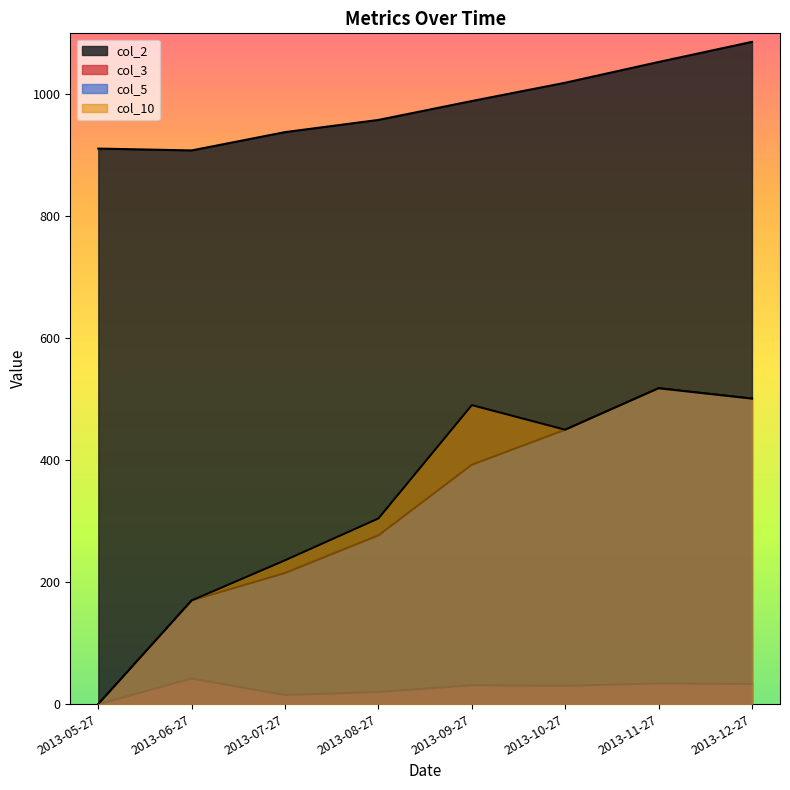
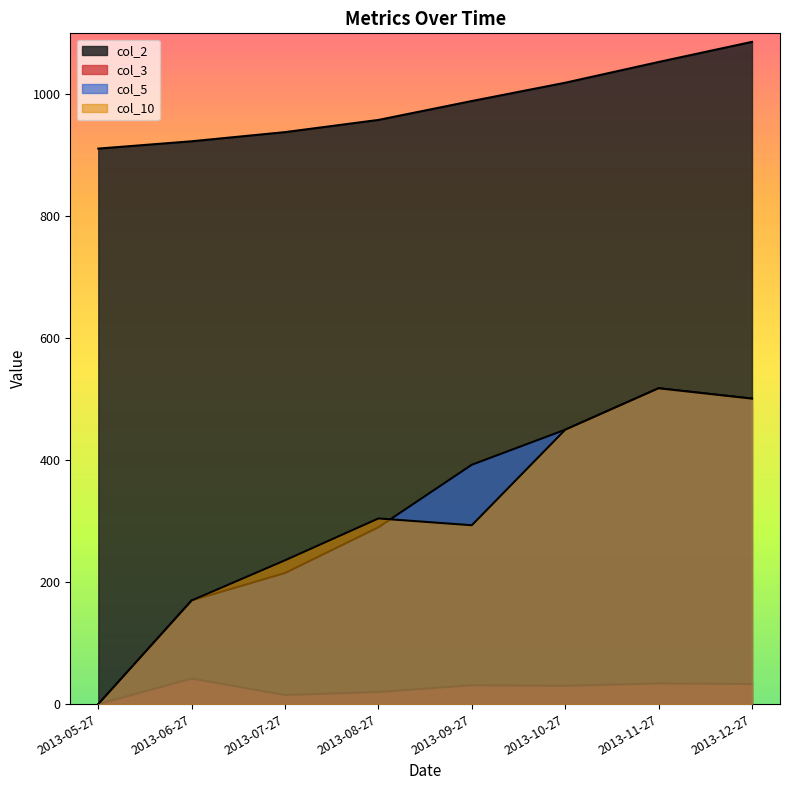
  {
    "col_2": {
      "2013-05-27": 910,
-     "2013-06-27": 910,
+     "2013-06-27": 920,
      "2013-07-27": 940,
      "2013-08-27": 960,
      "2013-09-27": 990,
      "2013-10-27": 1020,
      "2013-11-27": 1050,
      "2013-12-27": 1090
    },
    "col_3": {
      "2013-06-27": 40,
      "2013-07-27": 20,
      "2013-08-27": 20,
      "2013-09-27": 30,
      "2013-10-27": 30,
      "2013-11-27": 30,
      "2013-12-27": 30
    },
    "col_5": {
      "2013-07-27": 220,
-     "2013-08-27": 280,
+     "2013-08-27": 290,
      "2013-09-27": 390
    },
    "col_10": {
      "2013-07-27": 240,
      "2013-08-27": 300,
-     "2013-09-27": 490
+     "2013-09-27": 290
    }
  }
